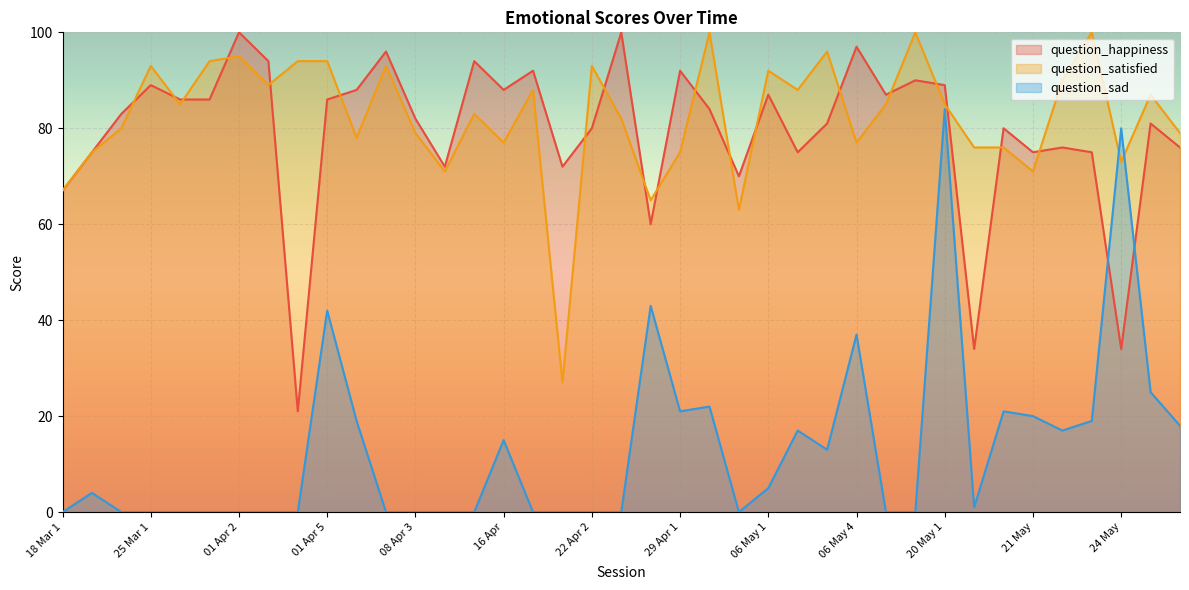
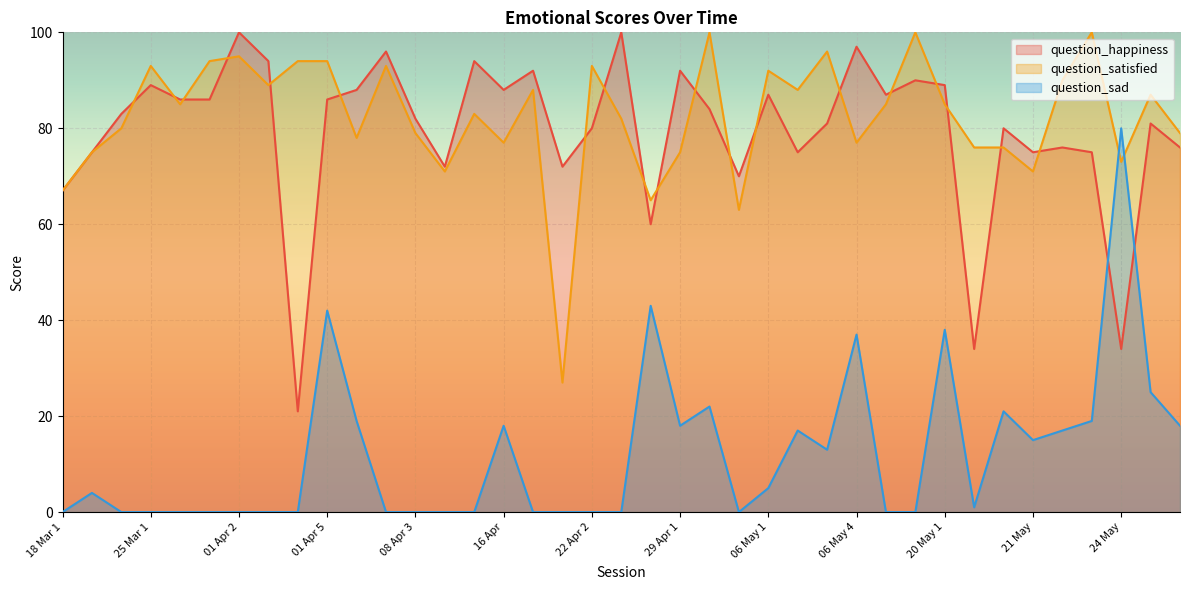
  {
    "question_sad": {
      "18 Mar 1": 0,
      "25 Mar 1": 0,
      "01 Apr 2": 0,
      "01 Apr 5": 42,
      "08 Apr 3": 0,
-     "16 Apr": 15,
+     "16 Apr": 18,
      "22 Apr 2": 0,
-     "29 Apr 1": 21,
+     "29 Apr 1": 18,
      "06 May 1": 5,
      "06 May 4": 37,
-     "20 May 1": 84,
-     "21 May": 20,
+     "20 May 1": 38,
+     "21 May": 15,
      "24 May": 80
    }
  }
